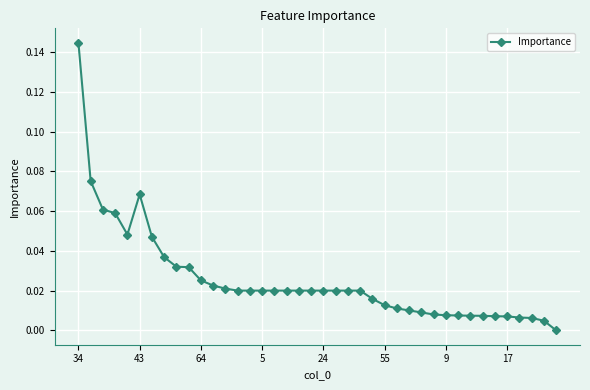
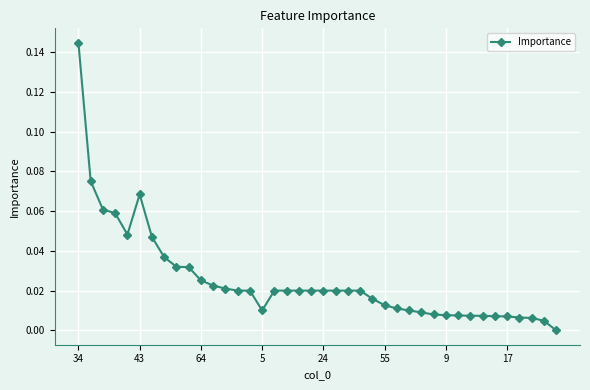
  {
    "43": 0.068,
    "64": 0.025,
-   "5": 0.02,
+   "5": 0.01,
    "55": 0.013
  }
